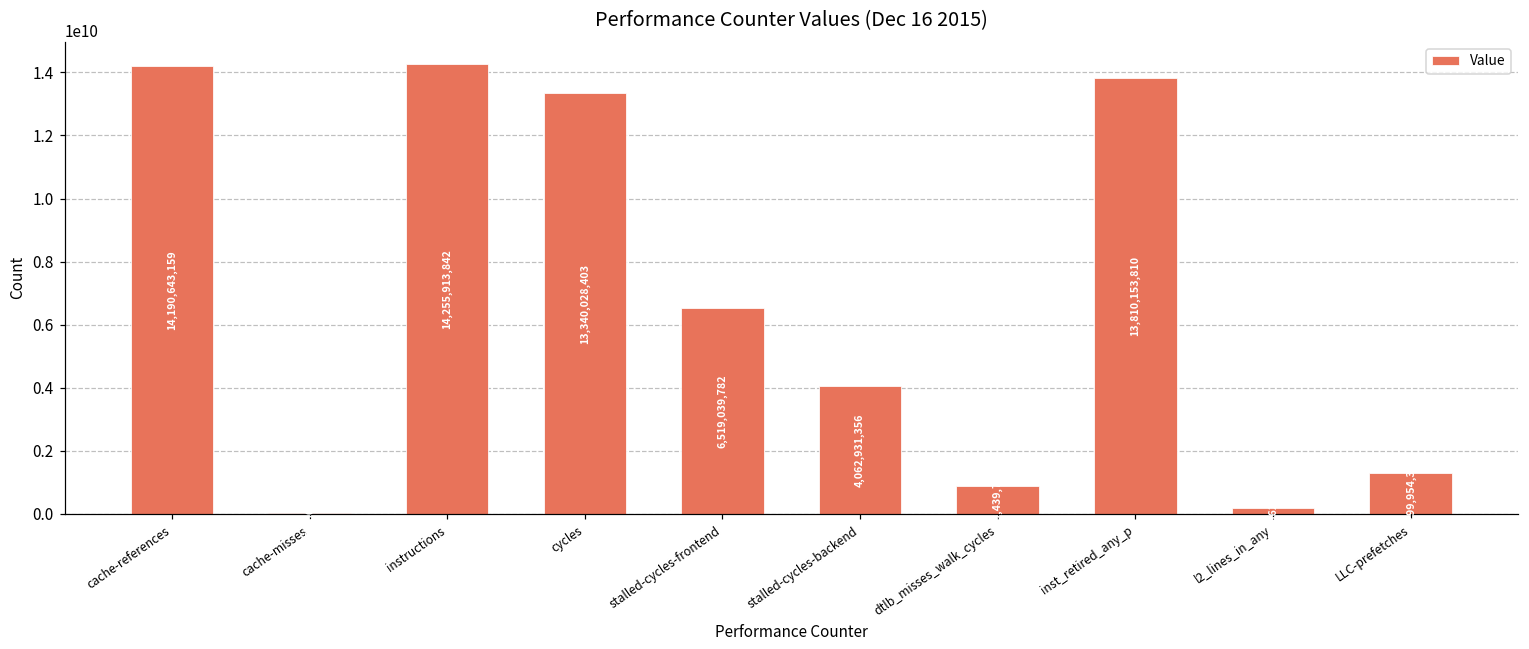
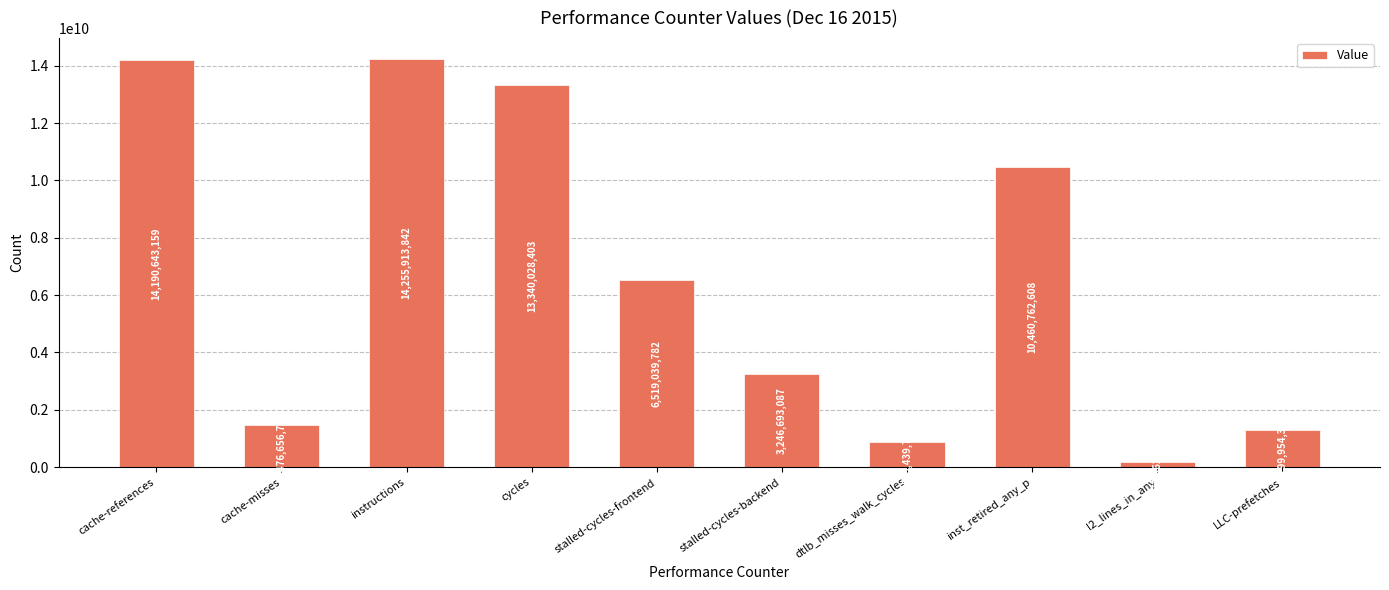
  {
    "cache-references": "14,190,643,159",
-   "cache-misses": "0",
+   "cache-misses": "1500000000",
    "instructions": "14,255,913,842",
    "cycles": "13,340,028,403",
    "stalled-cycles-frontend": "6,519,039,782",
-   "stalled-cycles-backend": "4,062,931,356",
-   "inst_retired_any_p": "13,810,153,810"
+   "stalled-cycles-backend": "3,246,693,087",
+   "inst_retired_any_p": "10,460,762,608"
  }
